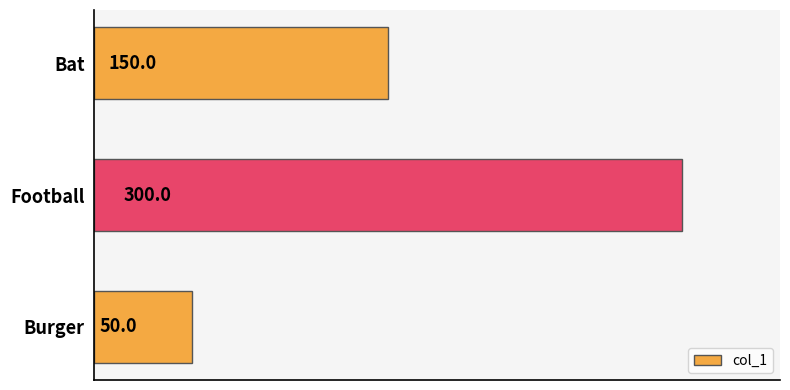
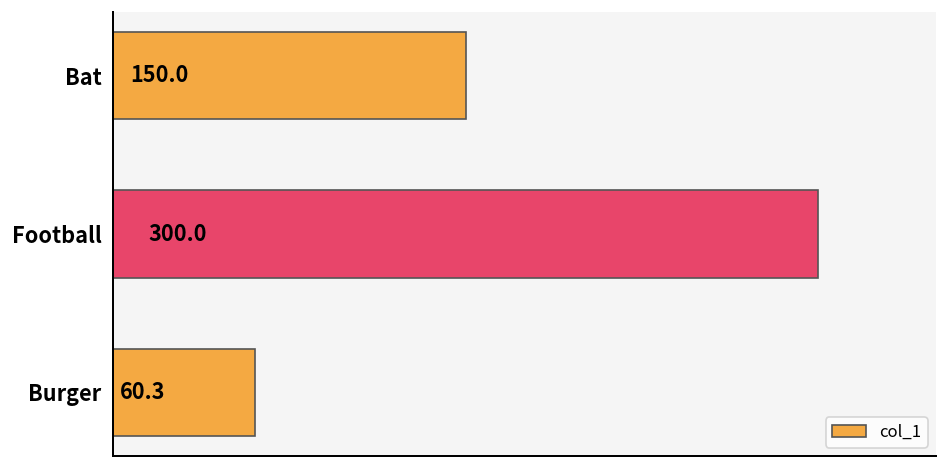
  {
    "Bat": 150.0,
    "Football": 300.0,
-   "Burger": 50.0
+   "Burger": 60.3
  }
